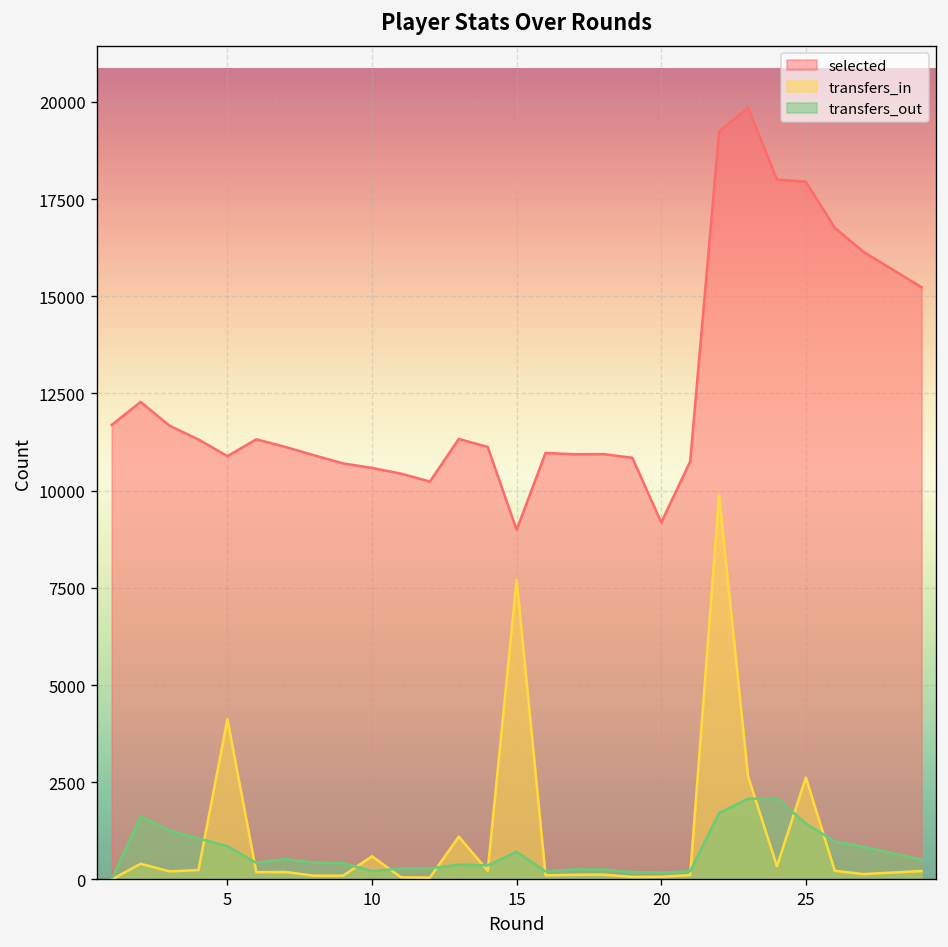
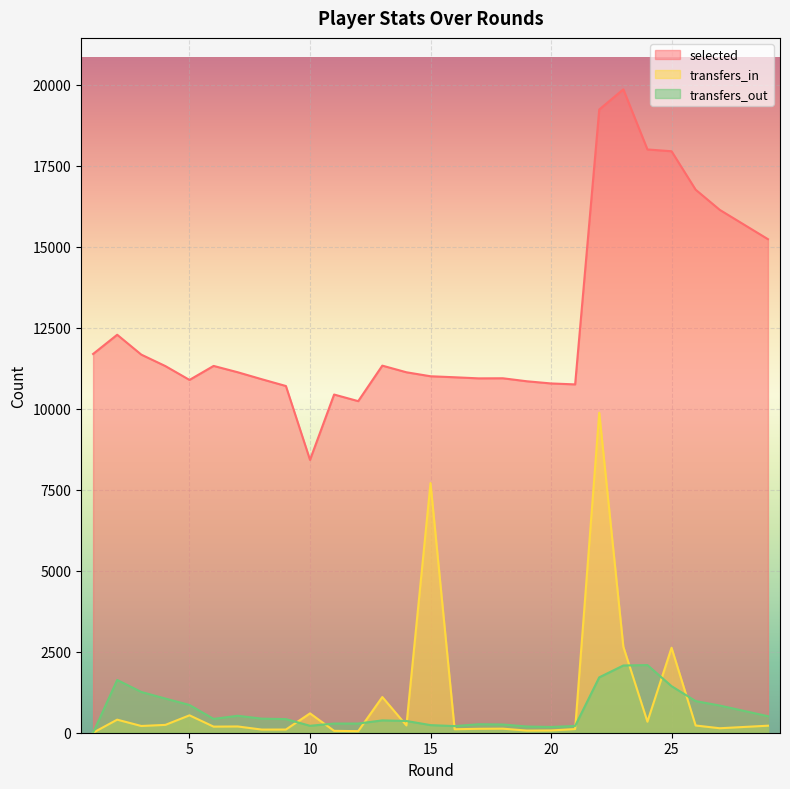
  {
    "selected": {
      "5": 10900,
-     "10": 10600,
-     "15": 9000,
-     "20": 9200,
+     "10": 8400,
+     "15": 11000,
+     "20": 10800,
      "25": 17900
    },
    "transfers_in": {
-     "5": 4100,
+     "5": 500,
      "10": 600,
      "15": 7700,
      "20": 100,
      "25": 2600
    },
    "transfers_out": {
      "5": 900,
      "10": 200,
-     "15": 700,
+     "15": 200,
      "20": 200,
      "25": 1400
    }
  }
